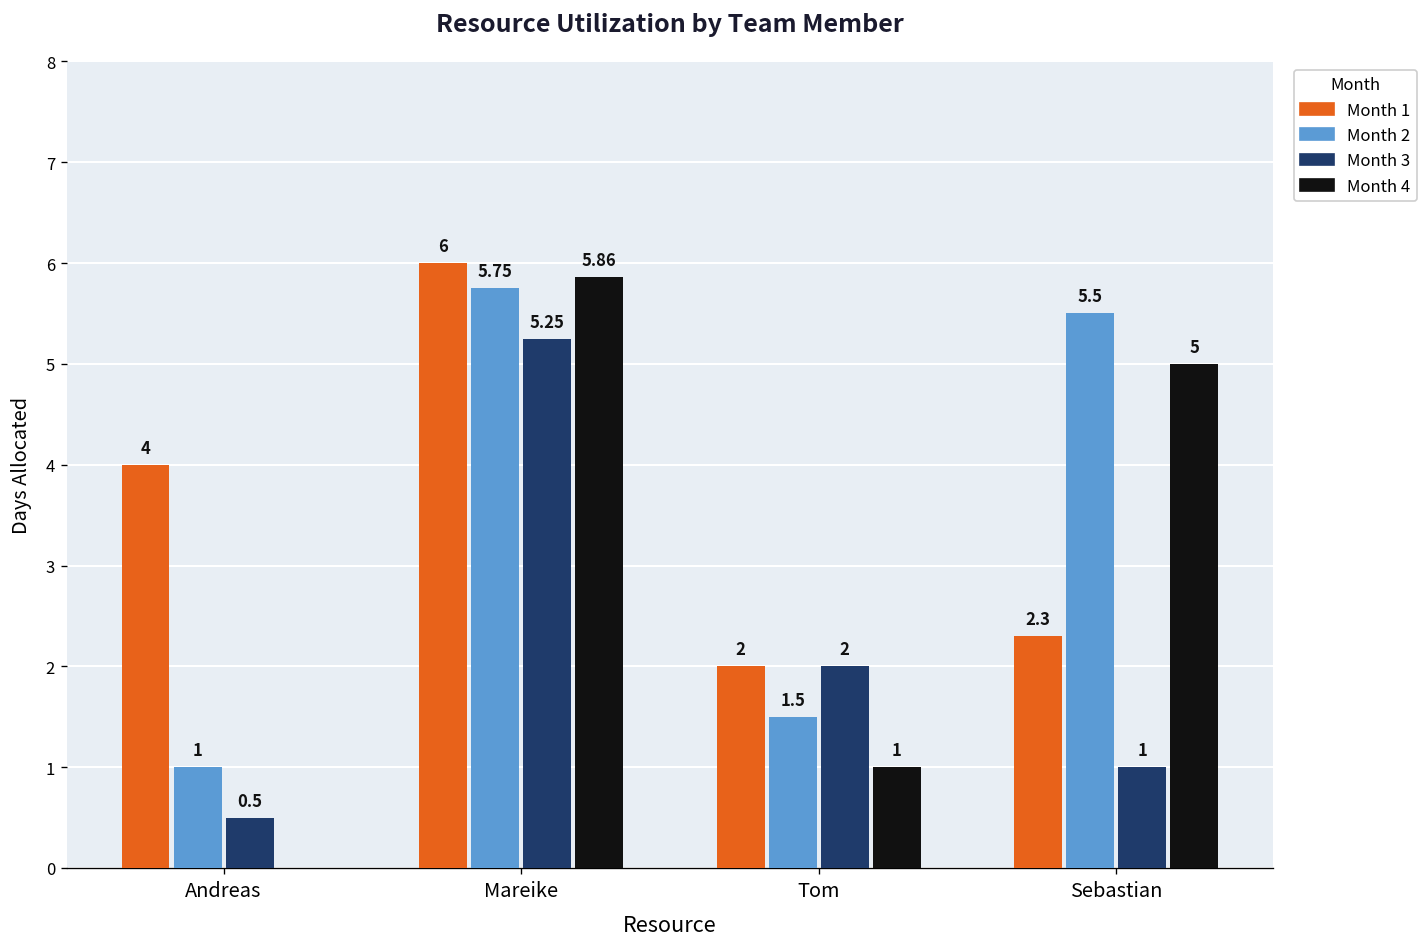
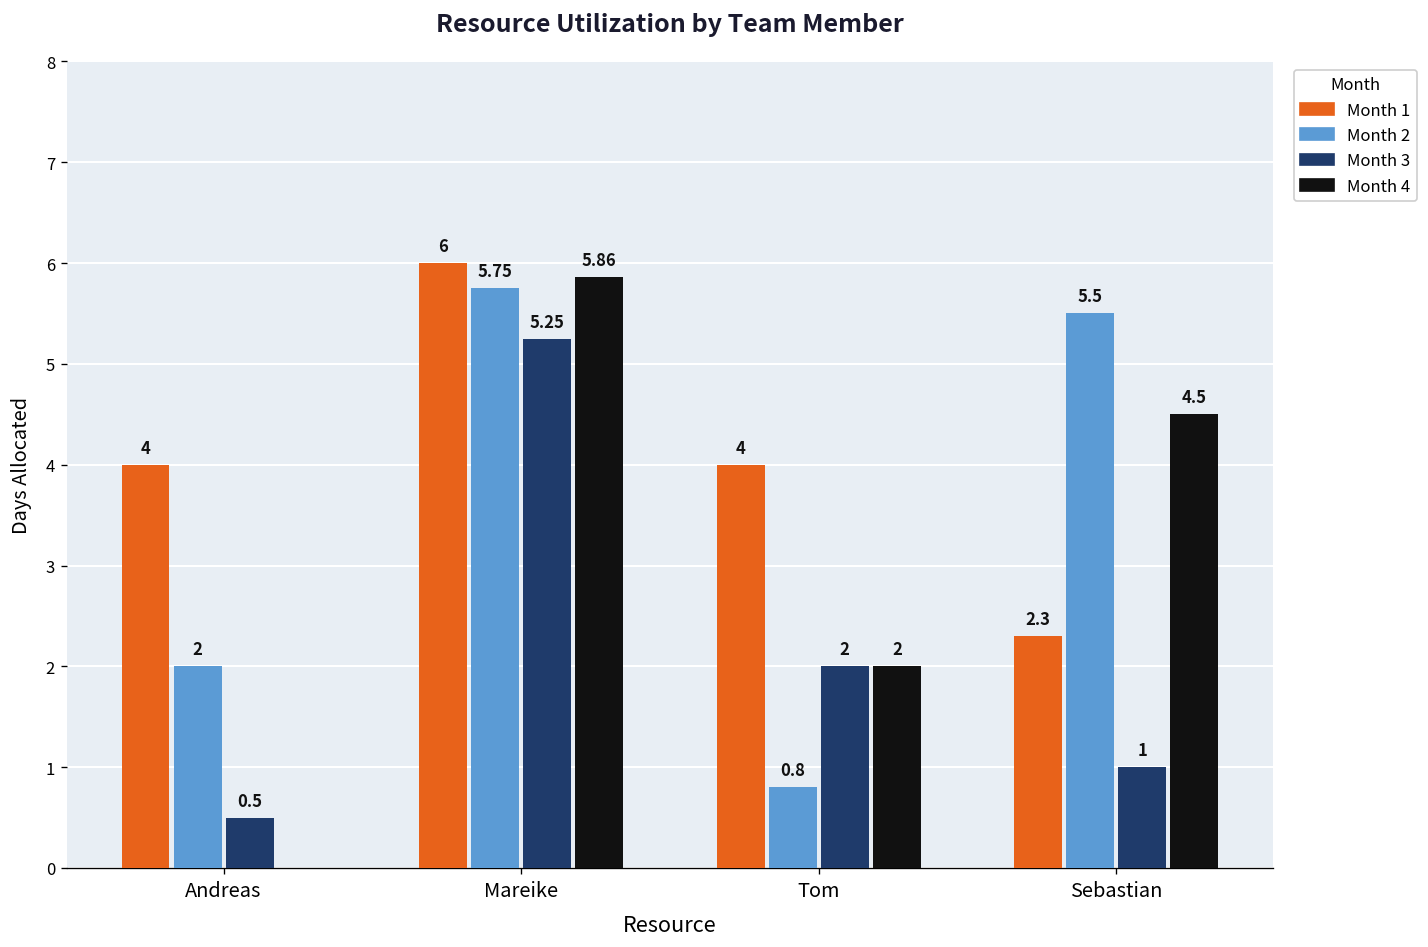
  {
    "Month 1": {
      "Andreas": 4,
      "Mareike": 6,
-     "Tom": 2,
+     "Tom": 4,
      "Sebastian": 2.3
    },
    "Month 2": {
-     "Andreas": 1,
+     "Andreas": 2,
      "Mareike": 5.75,
-     "Tom": 1.5,
+     "Tom": 0.8,
      "Sebastian": 5.5
    },
    "Month 3": {
      "Andreas": 0.5,
      "Mareike": 5.25,
      "Tom": 2,
      "Sebastian": 1
    },
    "Month 4": {
      "Mareike": 5.86,
-     "Tom": 1,
-     "Sebastian": 5
+     "Tom": 2,
+     "Sebastian": 4.5
    }
  }
